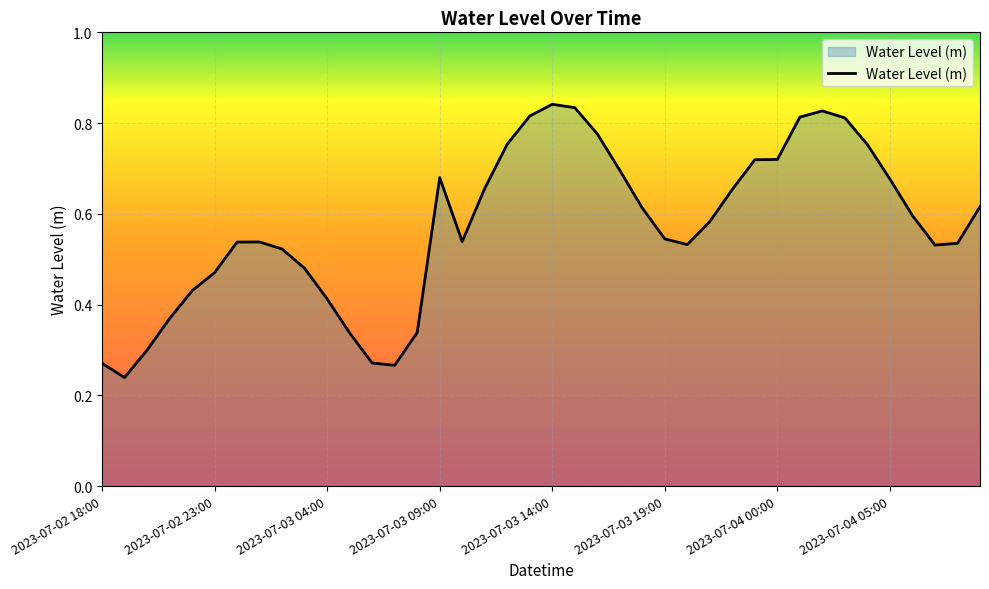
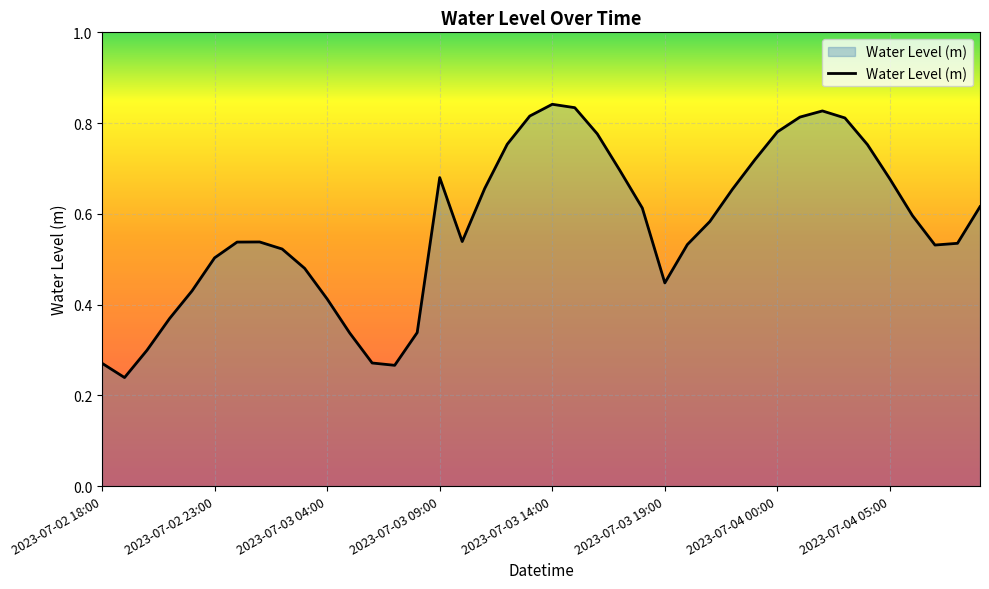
  {
    "2023-07-02 18:00": 0.27,
-   "2023-07-02 23:00": 0.47,
+   "2023-07-02 23:00": 0.50,
    "2023-07-03 04:00": 0.41,
    "2023-07-03 09:00": 0.68,
    "2023-07-03 14:00": 0.84,
-   "2023-07-03 19:00": 0.54,
-   "2023-07-04 00:00": 0.72,
+   "2023-07-03 19:00": 0.45,
+   "2023-07-04 00:00": 0.78,
    "2023-07-04 05:00": 0.68
  }
